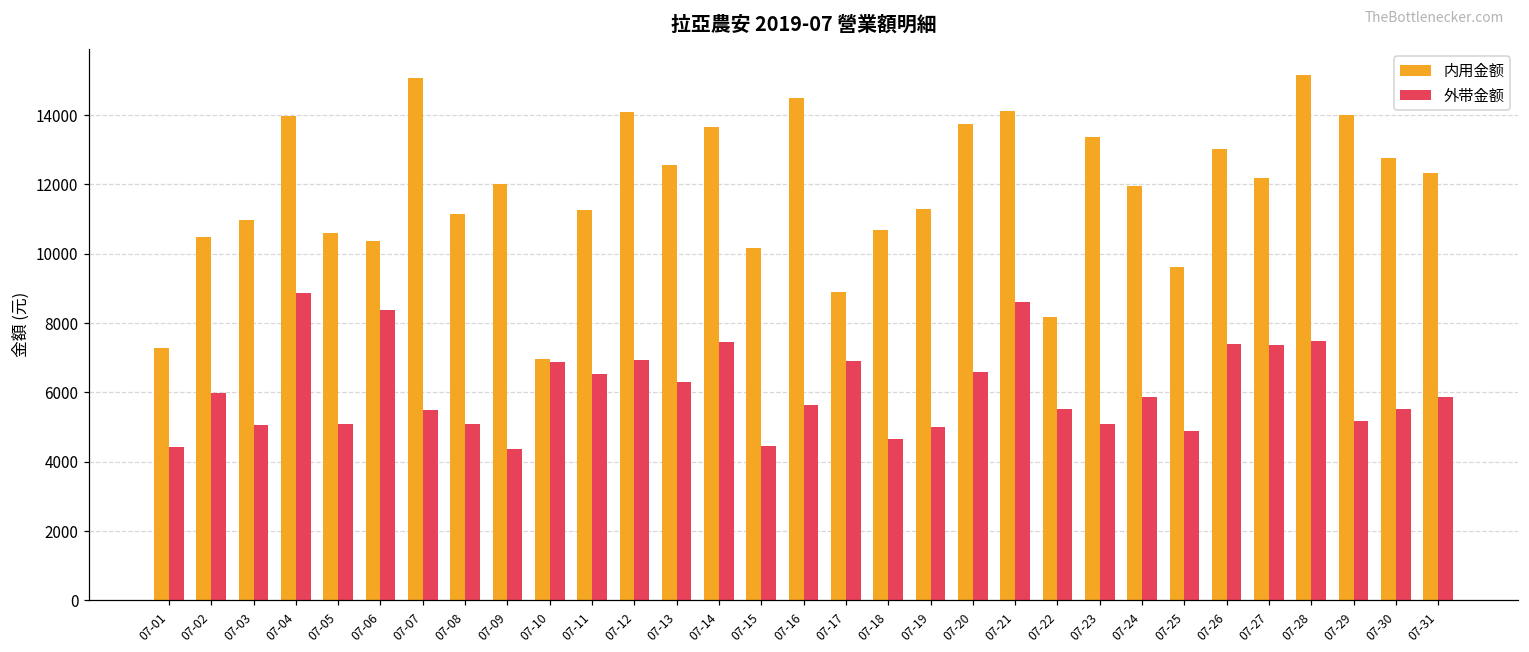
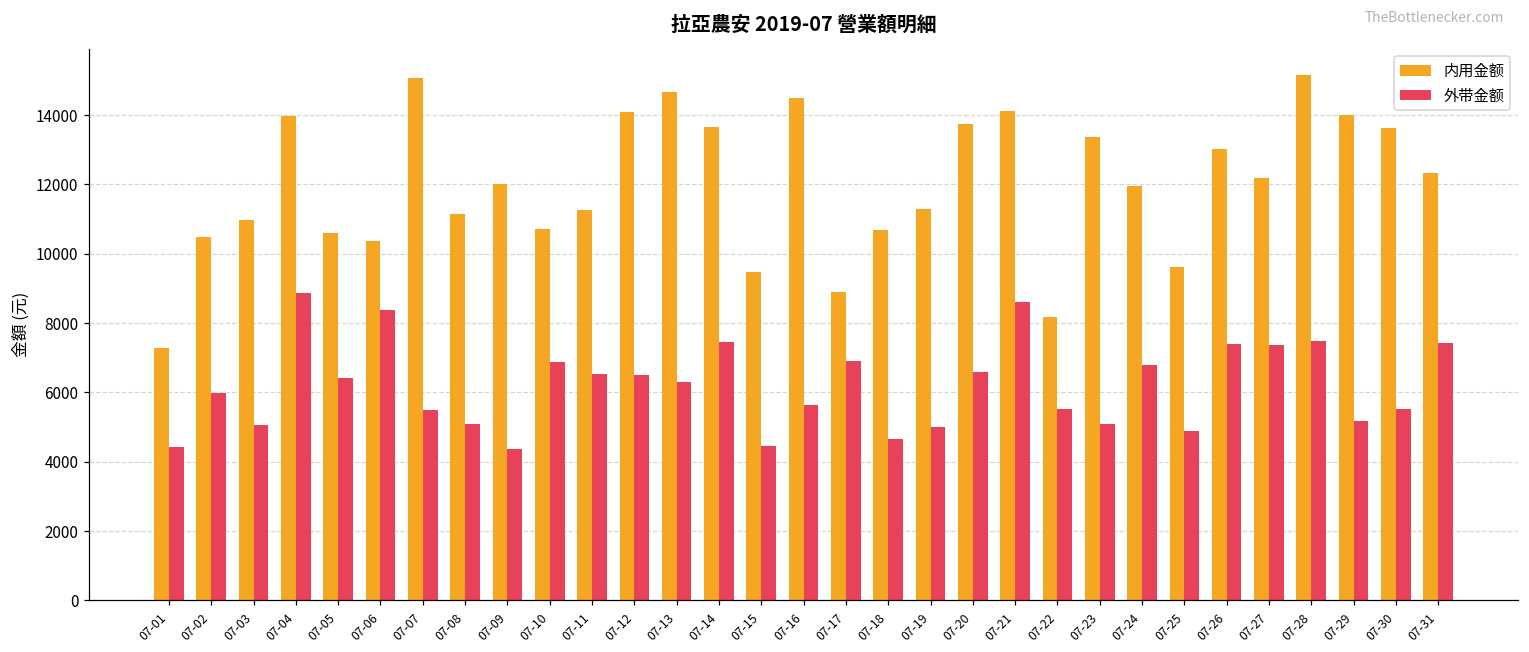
  {
    "内用金额": {
      "07-01": 7300,
      "07-02": 10500,
      "07-03": 11000,
      "07-04": 14000,
      "07-05": 10600,
      "07-06": 10300,
      "07-07": 15100,
      "07-08": 11100,
      "07-09": 12000,
-     "07-10": 6900,
+     "07-10": 10700,
      "07-11": 11200,
      "07-12": 14100,
-     "07-13": 12500,
+     "07-13": 14700,
      "07-14": 13600,
-     "07-15": 10200,
+     "07-15": 9500,
      "07-16": 14500,
      "07-17": 8900,
      "07-18": 10700,
      "07-19": 11300,
      "07-20": 13700,
      "07-21": 14100,
      "07-22": 8200,
      "07-23": 13400,
      "07-24": 11900,
      "07-25": 9600,
      "07-26": 13000,
      "07-27": 12200,
      "07-28": 15100,
      "07-29": 14000,
-     "07-30": 12800,
+     "07-30": 13600,
      "07-31": 12300
    },
    "外带金额": {
      "07-01": 4400,
      "07-02": 6000,
      "07-03": 5100,
      "07-04": 8900,
-     "07-05": 5100,
+     "07-05": 6400,
      "07-06": 8400,
      "07-07": 5500,
      "07-08": 5100,
      "07-09": 4400,
      "07-10": 6900,
      "07-11": 6500,
-     "07-12": 6900,
+     "07-12": 6500,
      "07-13": 6300,
      "07-14": 7500,
      "07-15": 4500,
      "07-16": 5600,
      "07-17": 6900,
      "07-18": 4700,
      "07-19": 5000,
      "07-20": 6600,
      "07-21": 8600,
      "07-22": 5500,
      "07-23": 5100,
-     "07-24": 5900,
+     "07-24": 6800,
      "07-25": 4900,
      "07-26": 7400,
      "07-27": 7400,
      "07-28": 7500,
      "07-29": 5200,
      "07-30": 5500,
-     "07-31": 5900
+     "07-31": 7400
    }
  }
